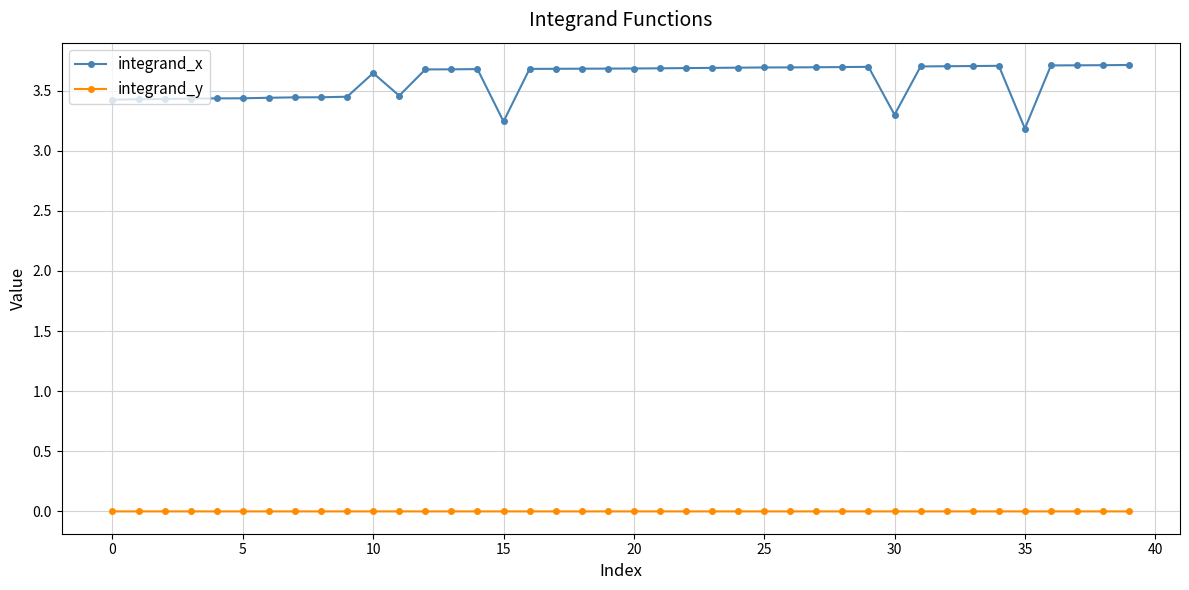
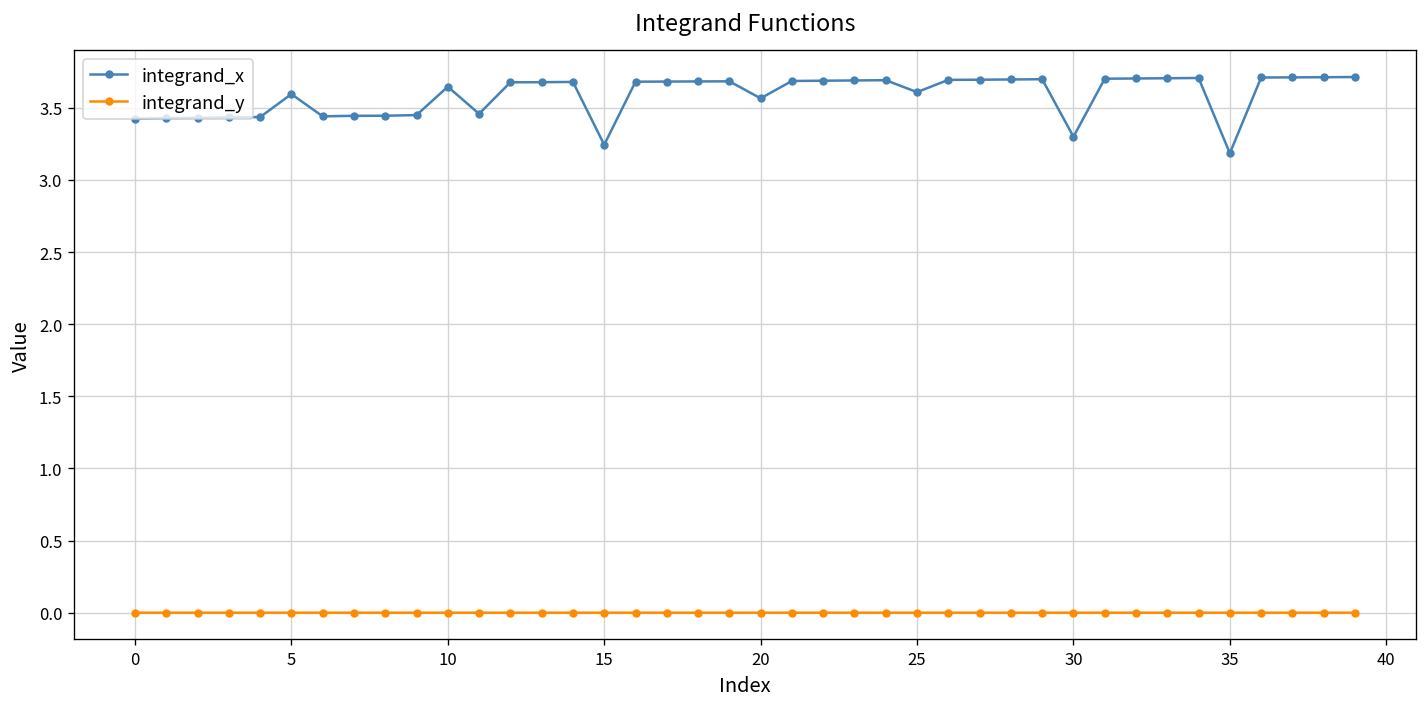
  {
    "integrand_x": {
-     "5": 3.44,
+     "5": 3.59,
      "10": 3.65,
      "15": 3.24,
-     "20": 3.68,
-     "25": 3.69,
+     "20": 3.57,
+     "25": 3.61,
      "30": 3.30,
      "35": 3.18
    },
    "integrand_y": {
      "0": 0.00,
      "5": 0.00,
      "10": 0.00,
      "15": 0.00,
      "20": 0.00,
      "25": 0.00,
      "30": 0.00,
      "35": 0.00
    }
  }
